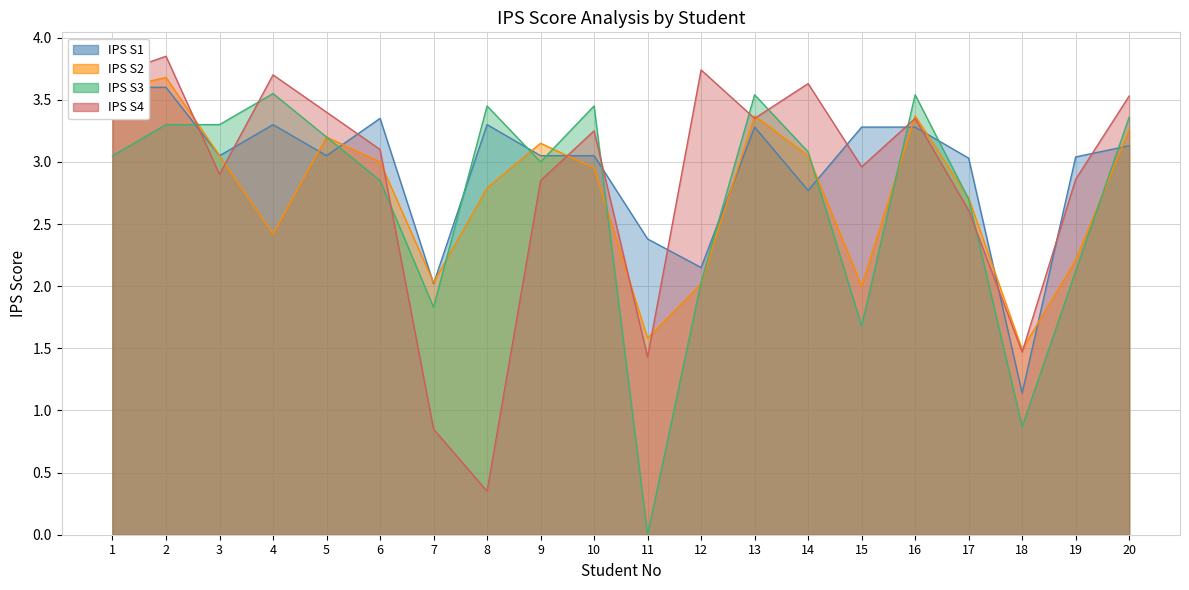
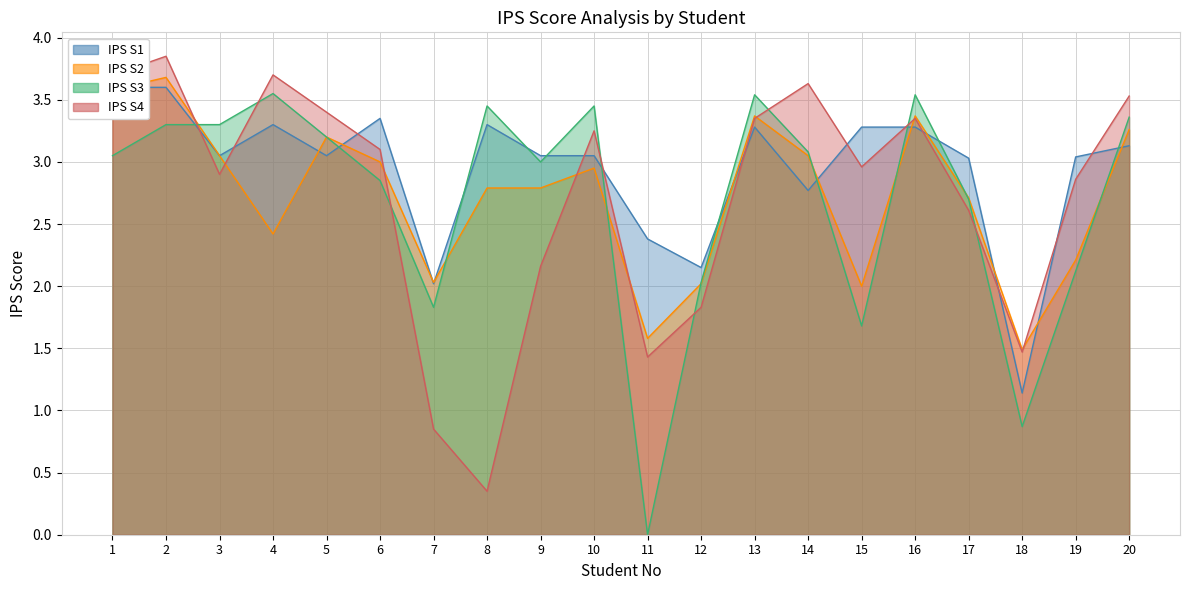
  {
    "IPS S2": {
      "2": 3.68,
      "4": 2.42,
      "6": 3.00,
      "8": 2.79,
-     "9": 3.15,
+     "9": 2.79,
      "10": 2.95,
      "11": 1.58,
      "14": 3.05,
      "15": 2.00,
      "19": 2.21,
      "20": 3.26
    },
    "IPS S4": {
      "2": 3.85,
      "3": 2.90,
      "4": 3.70,
      "5": 3.40,
      "6": 3.10,
      "7": 0.85,
      "8": 0.35,
-     "9": 2.85,
+     "9": 2.16,
      "10": 3.25,
      "11": 1.43,
-     "12": 3.74,
+     "12": 1.83,
      "14": 3.63,
      "15": 2.96,
      "17": 2.61,
      "19": 2.86,
      "20": 3.53
    }
  }
